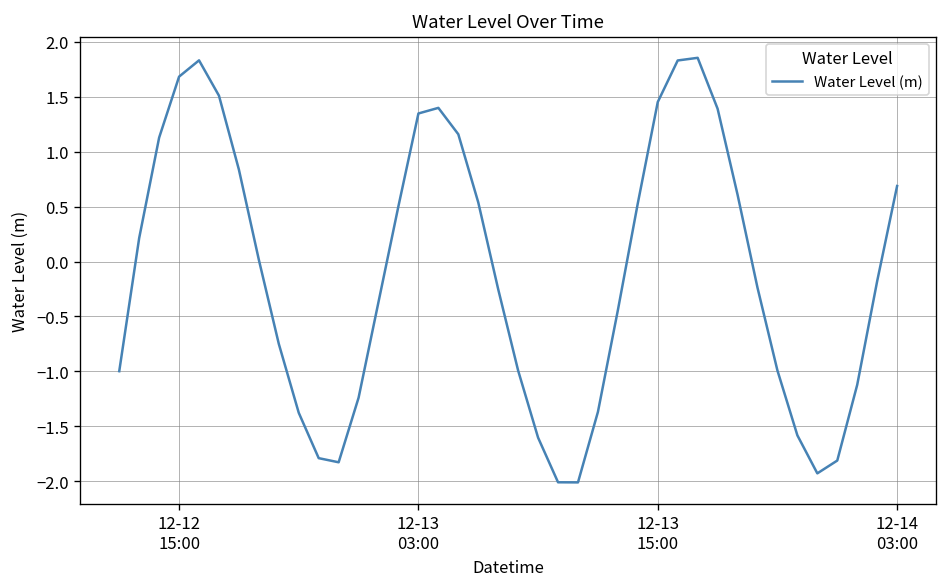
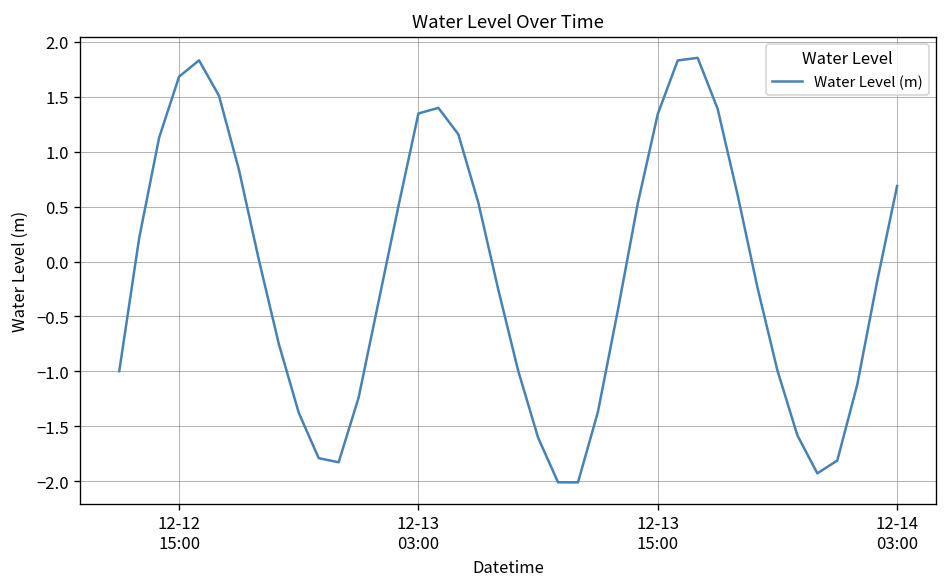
  {
    "12-12 15:00": 1.7,
    "12-13 03:00": 1.3,
-   "12-13 15:00": 1.5,
+   "12-13 15:00": 1.3,
    "12-14 03:00": 0.7
  }
